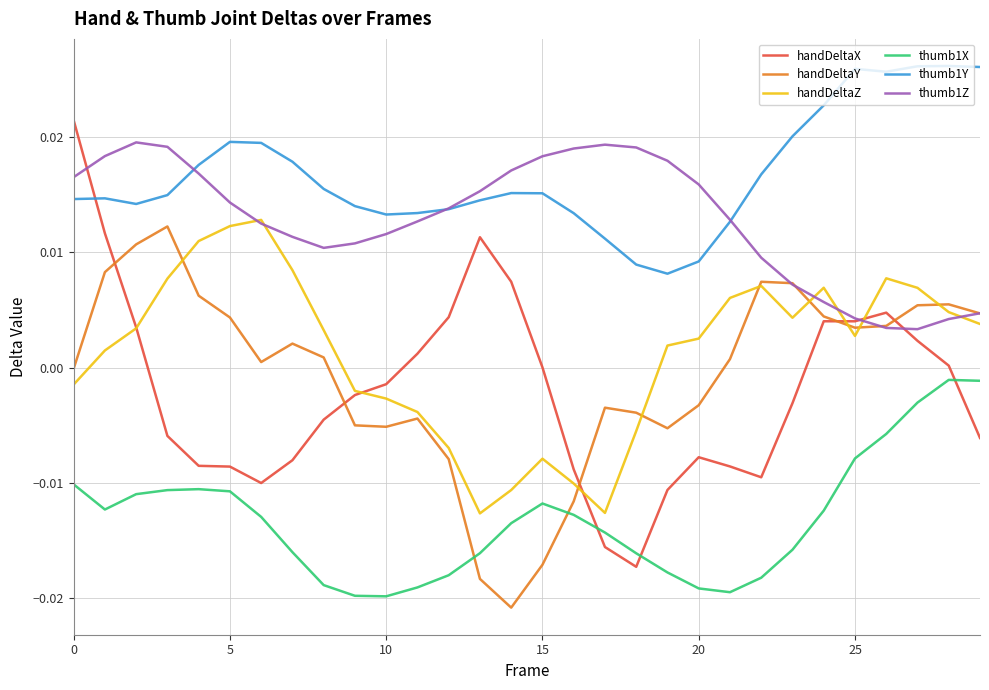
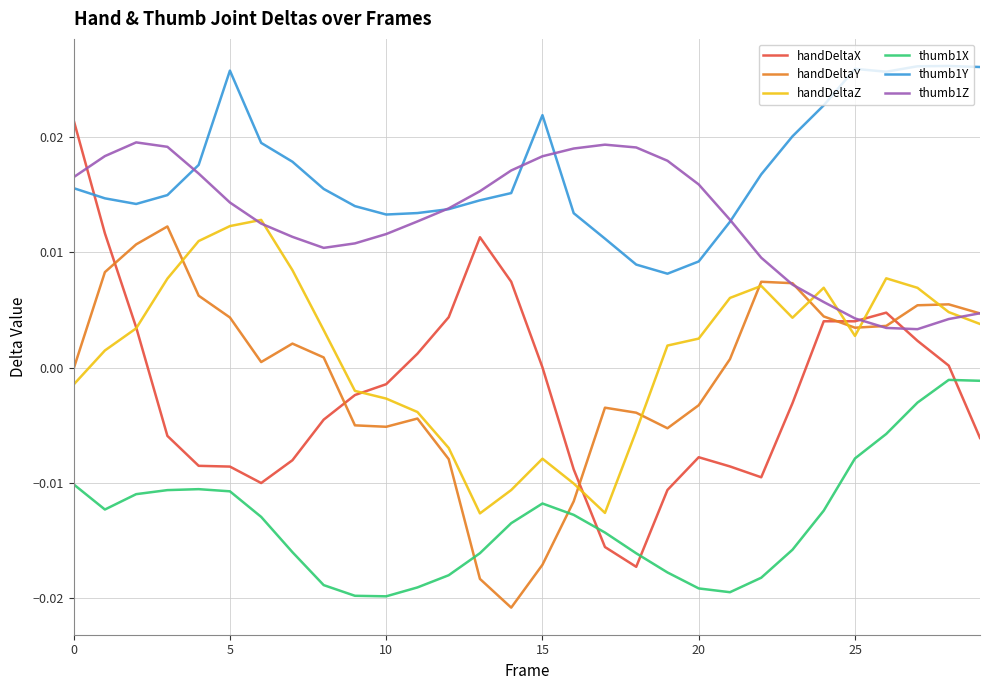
  {
    "handDeltaZ": {
      "0": -0.0015,
      "5": 0.0123,
      "10": -0.0027,
      "15": -0.0079,
      "20": 0.0025,
      "25": 0.0028
    },
    "thumb1X": {
      "0": -0.0101,
      "5": -0.0107,
      "10": -0.0198,
      "15": -0.0118,
      "20": -0.0191,
      "25": -0.0079
    },
    "thumb1Y": {
-     "0": 0.0146,
-     "5": 0.0196,
+     "0": 0.0156,
+     "5": 0.0258,
      "10": 0.0133,
-     "15": 0.0151,
+     "15": 0.0219,
      "20": 0.0092
    },
    "thumb1Z": {
      "0": 0.0165,
      "5": 0.0143,
      "10": 0.0116,
      "15": 0.0183,
      "20": 0.0159,
      "25": 0.0043
    }
  }
